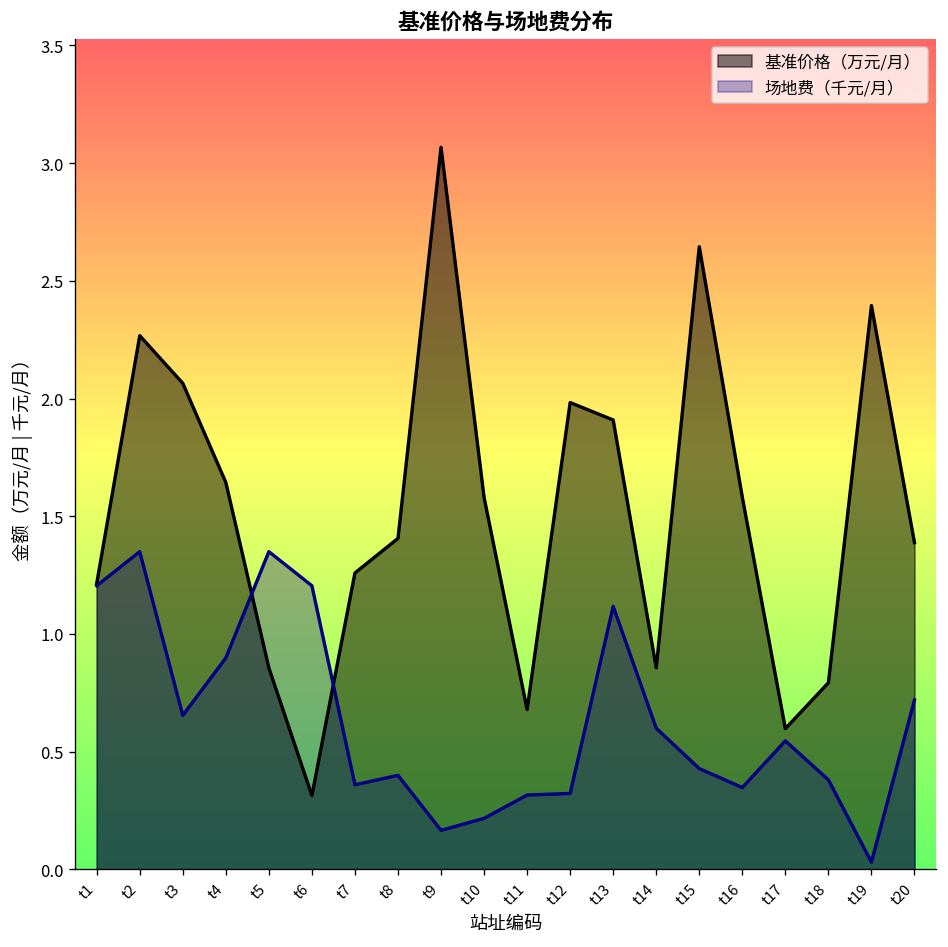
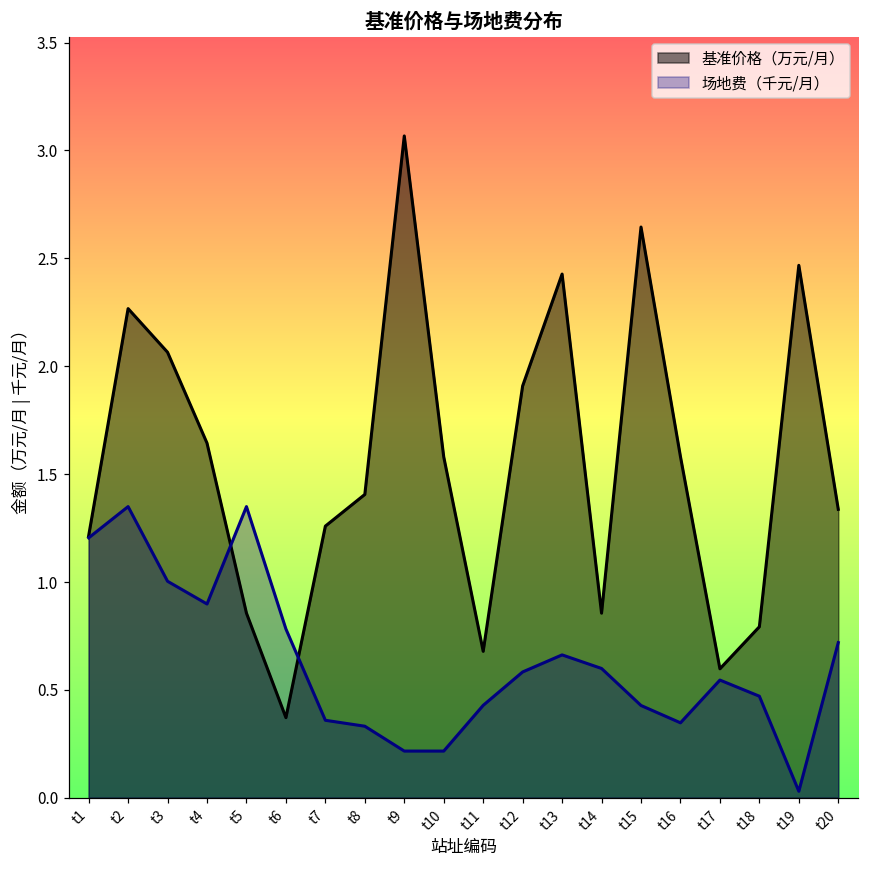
  {
    "基准价格（万元/月）": {
      "t2": 2.27,
      "t3": 2.06,
      "t4": 1.64,
      "t5": 0.86,
-     "t6": 0.31,
+     "t6": 0.37,
      "t7": 1.26,
      "t8": 1.41,
      "t9": 3.07,
      "t10": 1.58,
      "t11": 0.68,
-     "t12": 1.98,
-     "t13": 1.91,
+     "t12": 1.91,
+     "t13": 2.43,
      "t14": 0.86,
      "t15": 2.65,
      "t16": 1.58,
      "t17": 0.60,
      "t18": 0.79,
-     "t19": 2.39,
-     "t20": 1.39
+     "t19": 2.47,
+     "t20": 1.34
    },
    "场地费（千元/月）": {
      "t2": 1.35,
-     "t3": 0.65,
+     "t3": 1.00,
      "t4": 0.90,
      "t5": 1.35,
-     "t6": 1.20,
+     "t6": 0.78,
      "t7": 0.36,
-     "t8": 0.40,
-     "t9": 0.17,
+     "t8": 0.33,
+     "t9": 0.22,
      "t10": 0.22,
-     "t11": 0.32,
-     "t12": 0.32,
-     "t13": 1.12,
+     "t11": 0.43,
+     "t12": 0.58,
+     "t13": 0.66,
      "t14": 0.60,
      "t15": 0.43,
      "t16": 0.35,
      "t17": 0.55,
-     "t18": 0.38,
+     "t18": 0.47,
      "t19": 0.03,
      "t20": 0.72
    }
  }
